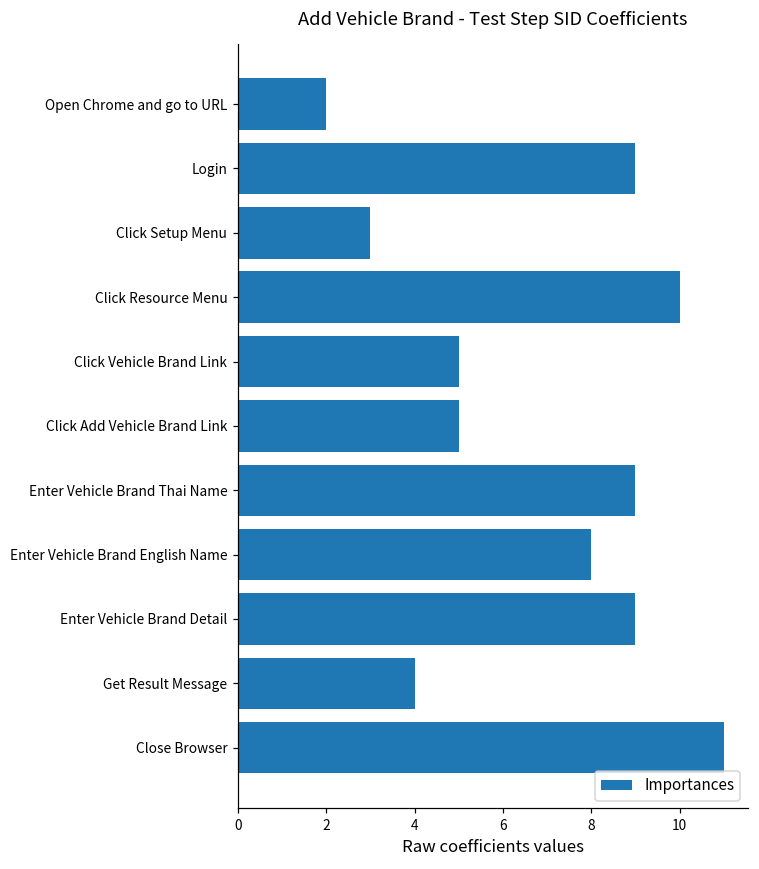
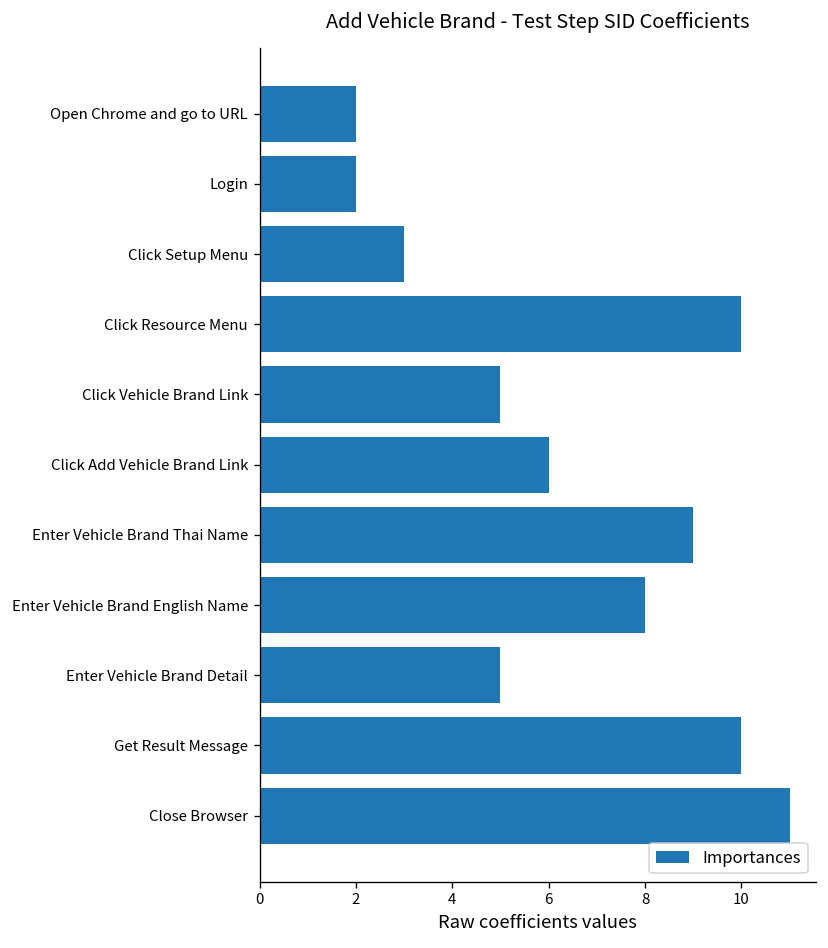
  {
    "Open Chrome and go to URL": 2,
-   "Login": 9,
+   "Login": 2,
    "Click Setup Menu": 3,
    "Click Resource Menu": 10,
    "Click Vehicle Brand Link": 5,
-   "Click Add Vehicle Brand Link": 5,
+   "Click Add Vehicle Brand Link": 6,
    "Enter Vehicle Brand Thai Name": 9,
    "Enter Vehicle Brand English Name": 8,
-   "Enter Vehicle Brand Detail": 9,
-   "Get Result Message": 4,
+   "Enter Vehicle Brand Detail": 5,
+   "Get Result Message": 10,
    "Close Browser": 11
  }
